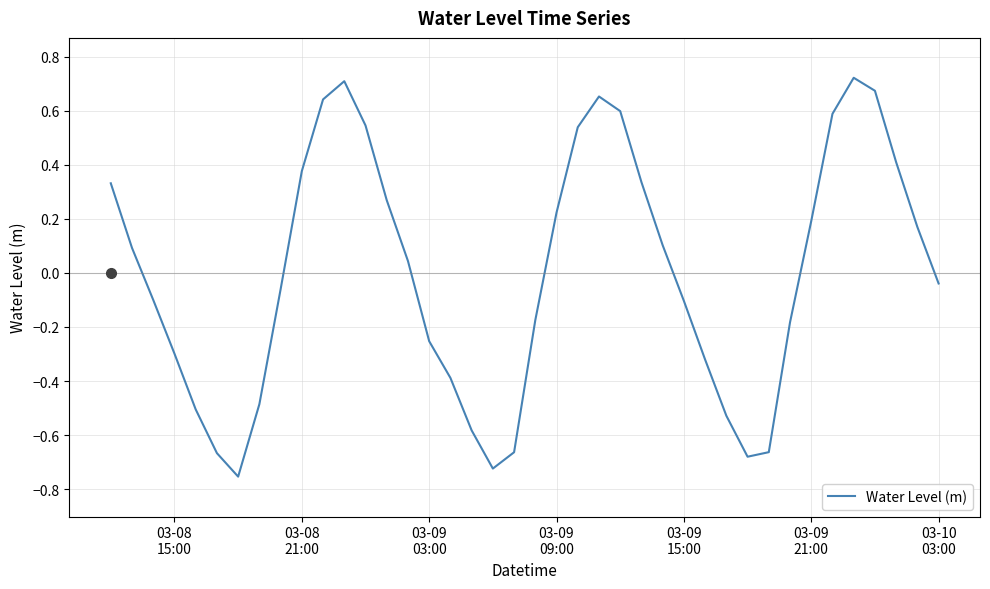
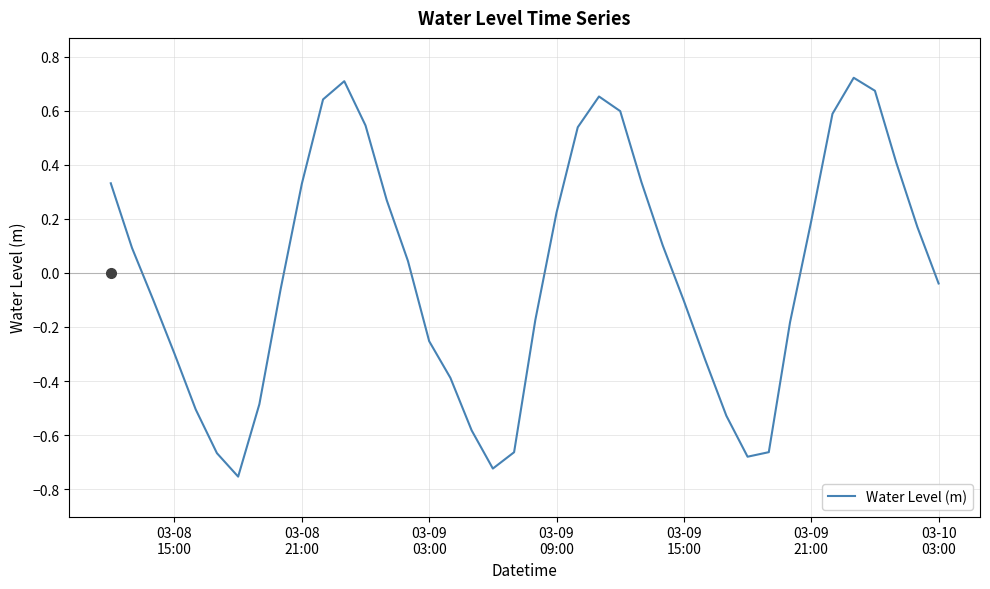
  {
    "Water Level (m)": {
      "03-08 15:00": -0.30,
-     "03-08 21:00": 0.38,
+     "03-08 21:00": 0.33,
      "03-09 03:00": -0.25,
      "03-09 09:00": 0.22,
      "03-09 15:00": -0.10,
      "03-09 21:00": 0.19,
      "03-10 03:00": -0.04
    }
  }
